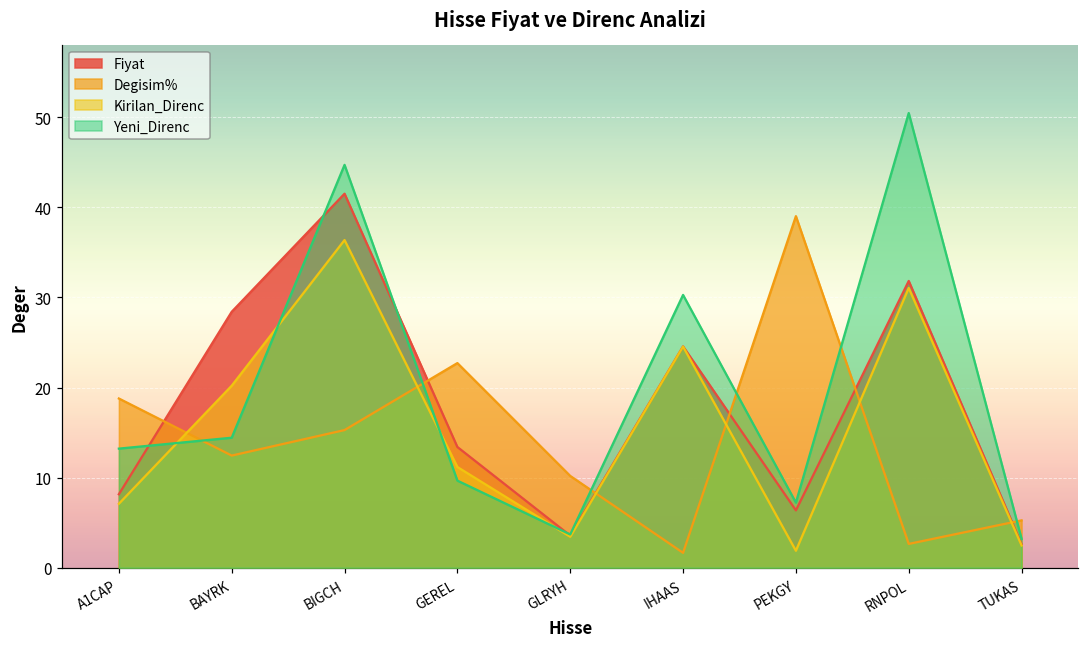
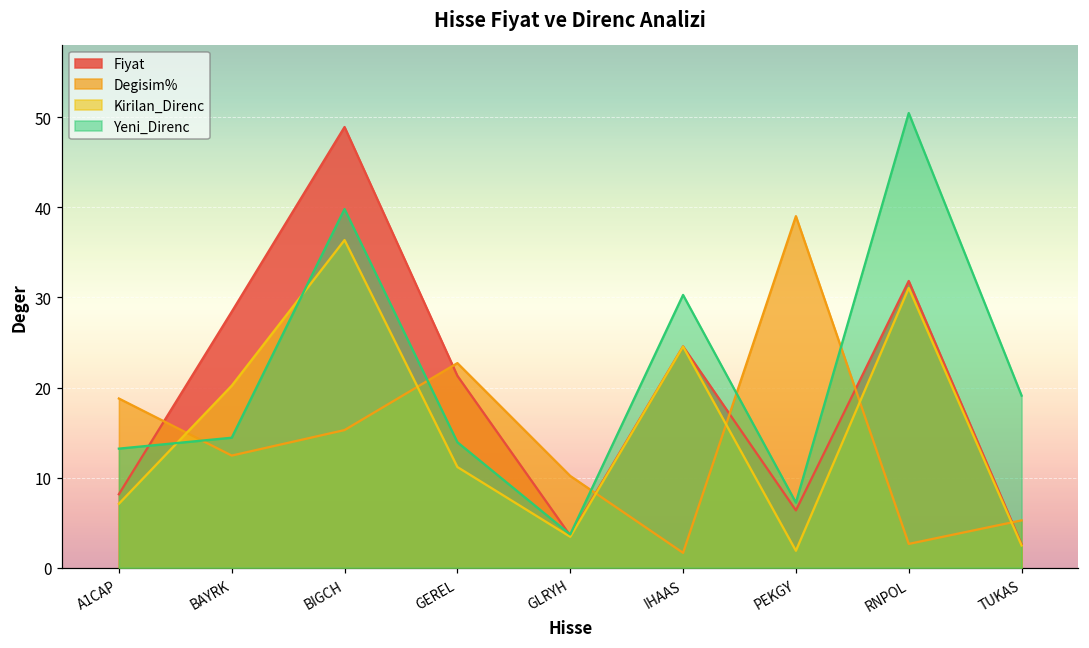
  {
    "Fiyat": {
      "A1CAP": 8,
      "BAYRK": 28,
-     "BIGCH": 42,
-     "GEREL": 13,
+     "BIGCH": 49,
+     "GEREL": 21,
      "PEKGY": 6,
      "RNPOL": 32
    },
    "Yeni_Direnc": {
      "A1CAP": 13,
      "BAYRK": 14,
-     "BIGCH": 45,
-     "GEREL": 10,
+     "BIGCH": 40,
+     "GEREL": 14,
      "IHAAS": 30,
      "PEKGY": 7,
      "RNPOL": 50,
-     "TUKAS": 3
+     "TUKAS": 19
    }
  }
